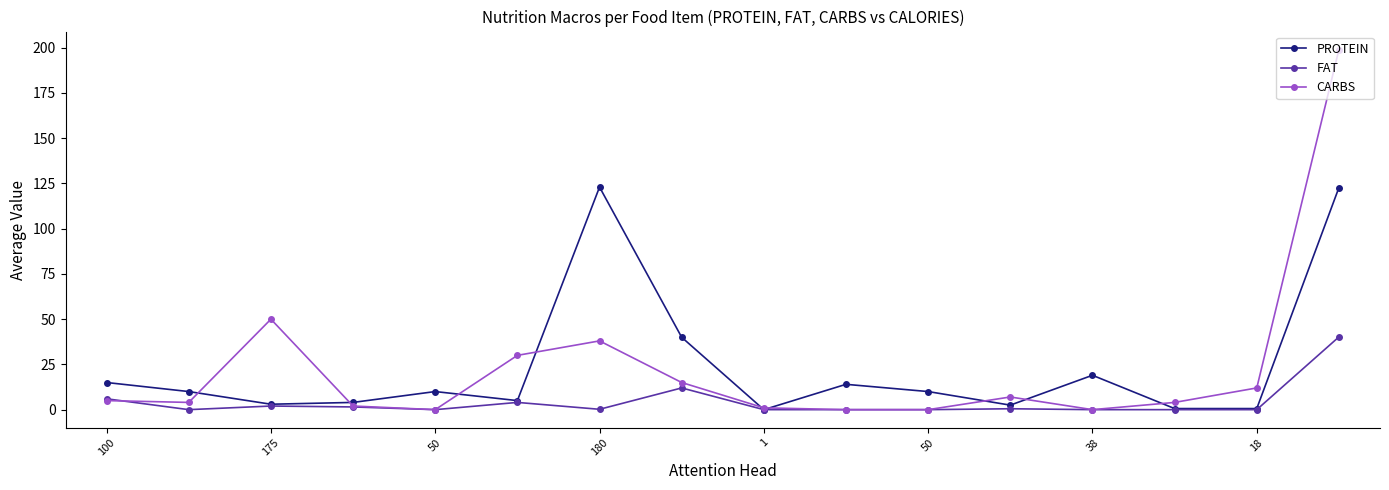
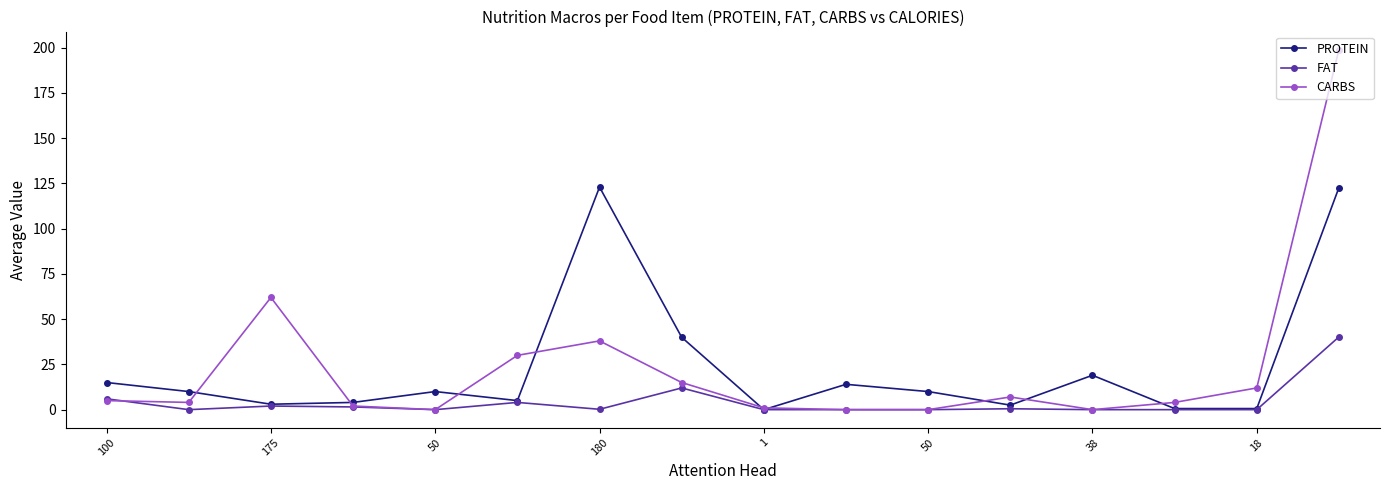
  {
    "PROTEIN": {
      "100": 15,
      "180": 123,
      "38": 19
    },
    "FAT": {
      "180": 0
    },
    "CARBS": {
-     "175": 50,
+     "175": 62,
      "180": 38,
      "18": 12
    }
  }
